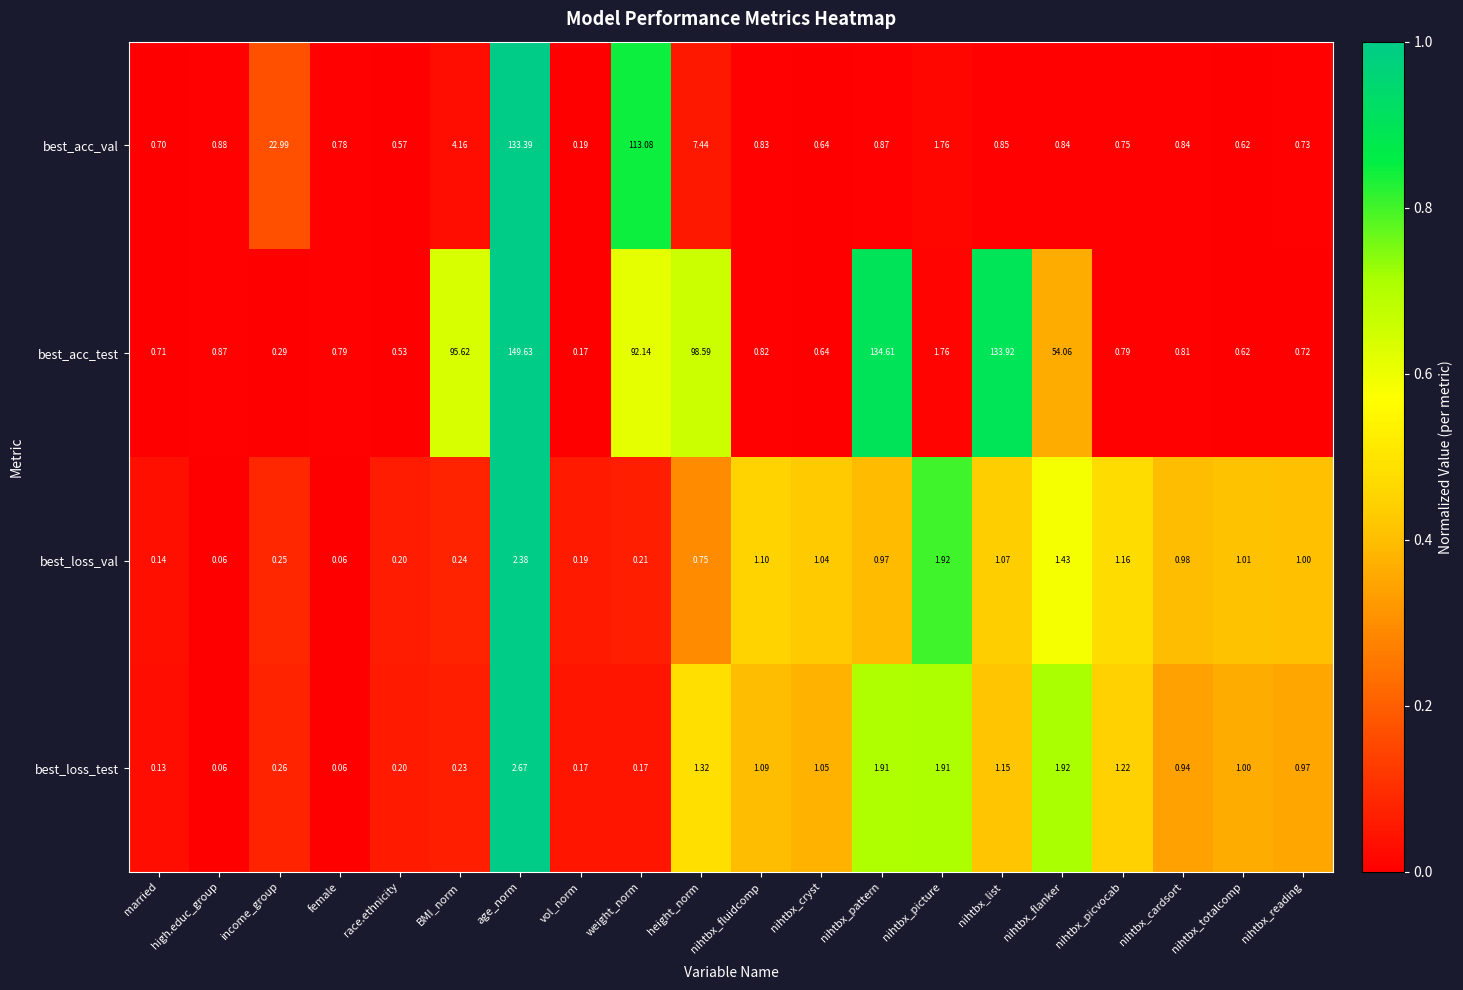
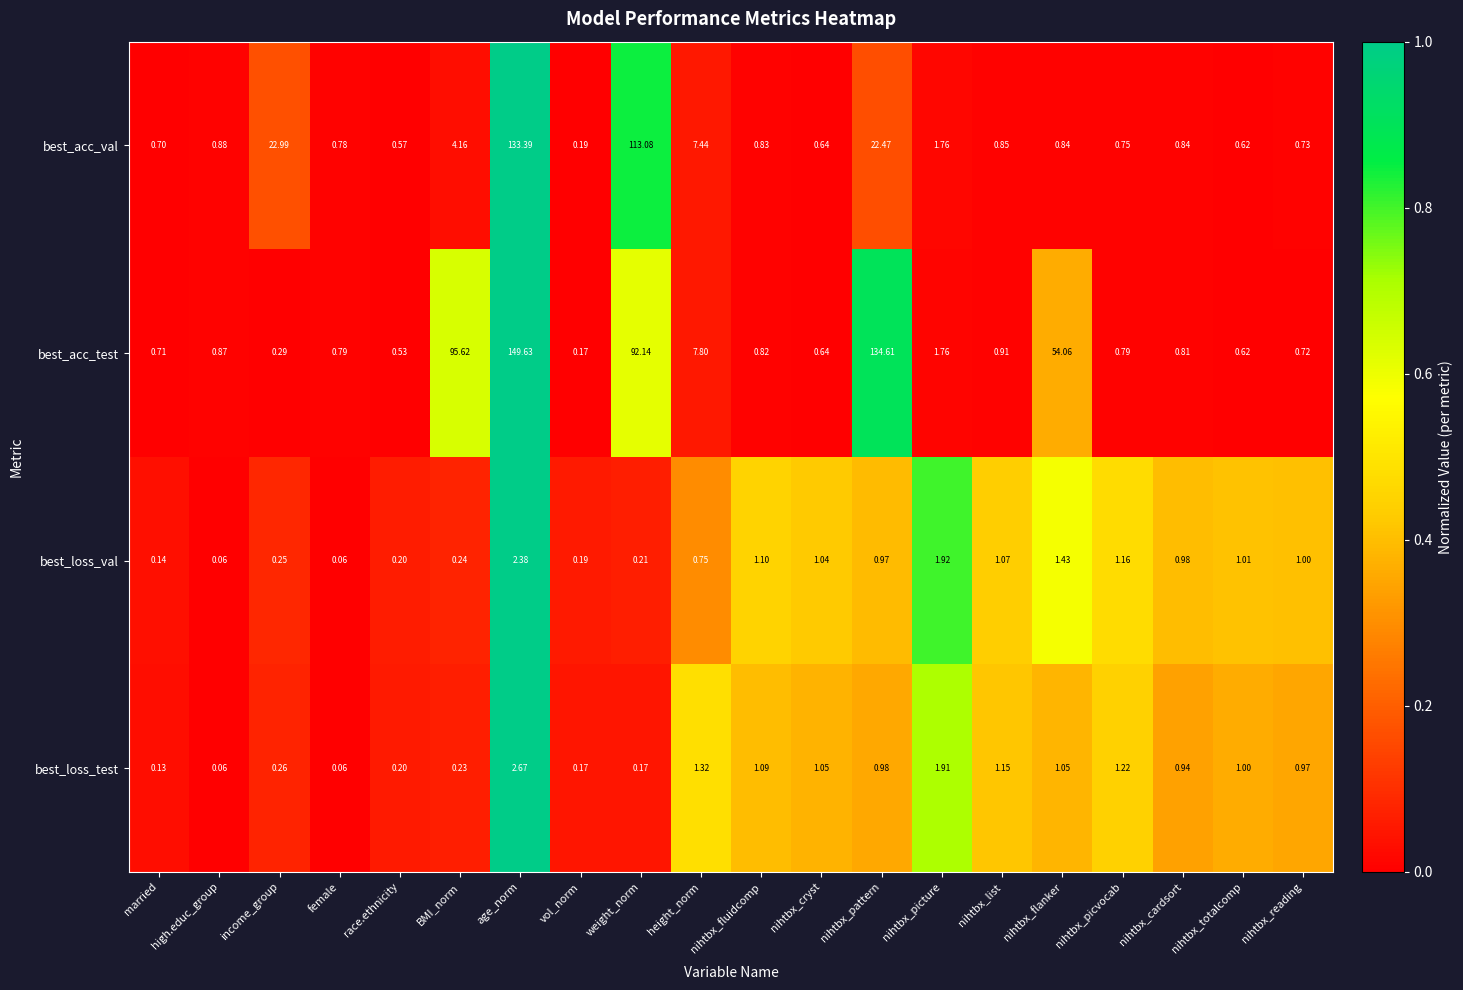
  {
    "best_acc_val": {
      "married": 0.70,
      "high.educ_group": 0.88,
      "income_group": 22.99,
      "female": 0.78,
      "race.ethnicity": 0.57,
      "BMI_norm": 4.16,
      "age_norm": 133.39,
      "vol_norm": 0.19,
      "weight_norm": 113.08,
      "height_norm": 7.44,
      "nihtbx_fluidcomp": 0.83,
      "nihtbx_cryst": 0.64,
-     "nihtbx_pattern": 0.87,
+     "nihtbx_pattern": 22.47,
      "nihtbx_picture": 1.76,
      "nihtbx_list": 0.85,
      "nihtbx_flanker": 0.84,
      "nihtbx_picvocab": 0.75,
      "nihtbx_cardsort": 0.84,
      "nihtbx_totalcomp": 0.62,
      "nihtbx_reading": 0.73
    },
    "best_acc_test": {
      "married": 0.71,
      "high.educ_group": 0.87,
      "income_group": 0.29,
      "female": 0.79,
      "race.ethnicity": 0.53,
      "BMI_norm": 95.62,
      "age_norm": 149.63,
      "vol_norm": 0.17,
      "weight_norm": 92.14,
-     "height_norm": 98.59,
+     "height_norm": 7.80,
      "nihtbx_fluidcomp": 0.82,
      "nihtbx_cryst": 0.64,
      "nihtbx_pattern": 134.61,
      "nihtbx_picture": 1.76,
-     "nihtbx_list": 133.92,
+     "nihtbx_list": 0.91,
      "nihtbx_flanker": 54.06,
      "nihtbx_picvocab": 0.79,
      "nihtbx_cardsort": 0.81,
      "nihtbx_totalcomp": 0.62,
      "nihtbx_reading": 0.72
    },
    "best_loss_val": {
      "married": 0.14,
      "high.educ_group": 0.06,
      "income_group": 0.25,
      "female": 0.06,
      "race.ethnicity": 0.20,
      "BMI_norm": 0.24,
      "age_norm": 2.38,
      "vol_norm": 0.19,
      "weight_norm": 0.21,
      "height_norm": 0.75,
      "nihtbx_fluidcomp": 1.10,
      "nihtbx_cryst": 1.04,
      "nihtbx_pattern": 0.97,
      "nihtbx_picture": 1.92,
      "nihtbx_list": 1.07,
      "nihtbx_flanker": 1.43,
      "nihtbx_picvocab": 1.16,
      "nihtbx_cardsort": 0.98,
      "nihtbx_totalcomp": 1.01,
      "nihtbx_reading": 1.00
    },
    "best_loss_test": {
      "married": 0.13,
      "high.educ_group": 0.06,
      "income_group": 0.26,
      "female": 0.06,
      "race.ethnicity": 0.20,
      "BMI_norm": 0.23,
      "age_norm": 2.67,
      "vol_norm": 0.17,
      "weight_norm": 0.17,
      "height_norm": 1.32,
      "nihtbx_fluidcomp": 1.09,
      "nihtbx_cryst": 1.05,
-     "nihtbx_pattern": 1.91,
+     "nihtbx_pattern": 0.98,
      "nihtbx_picture": 1.91,
      "nihtbx_list": 1.15,
-     "nihtbx_flanker": 1.92,
+     "nihtbx_flanker": 1.05,
      "nihtbx_picvocab": 1.22,
      "nihtbx_cardsort": 0.94,
      "nihtbx_totalcomp": 1.00,
      "nihtbx_reading": 0.97
    }
  }
